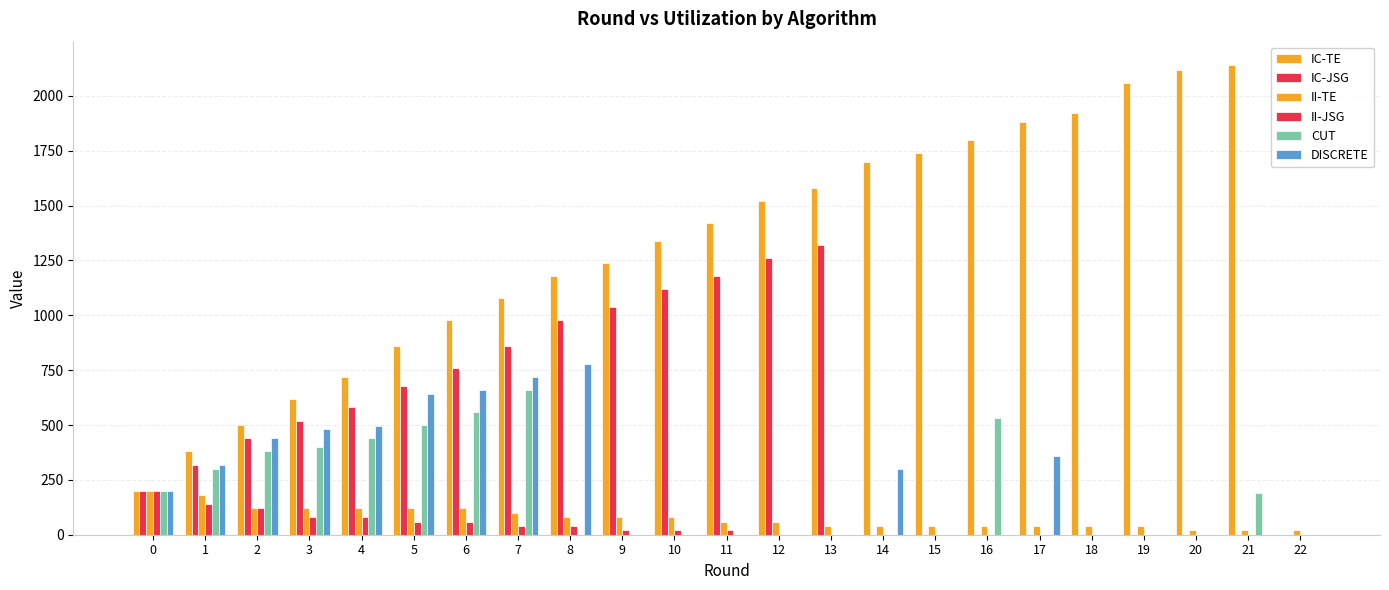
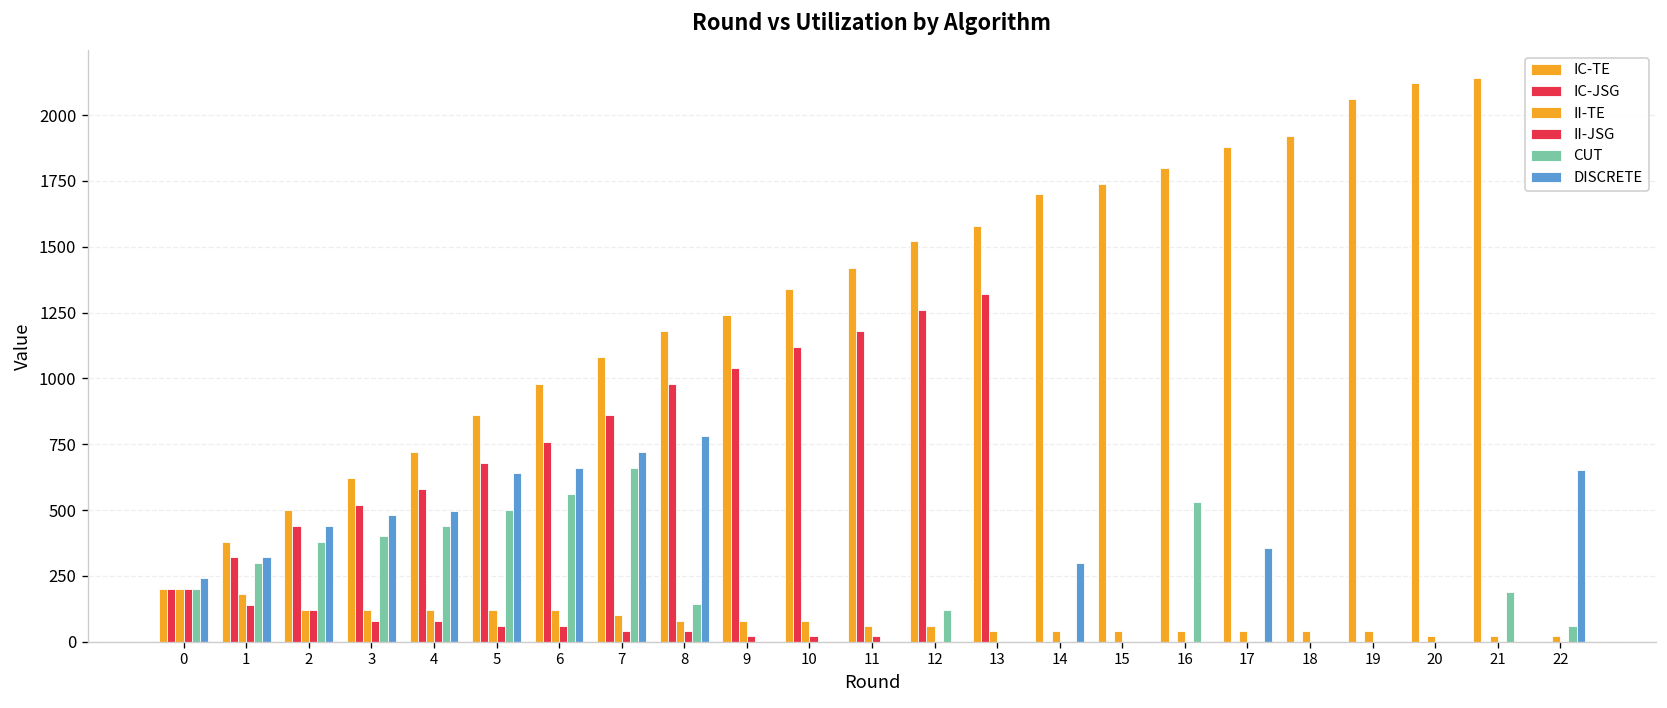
  {
    "CUT": {
      "0": 200,
      "1": 300,
      "2": 380,
      "3": 400,
      "4": 440,
      "5": 500,
      "6": 560,
      "7": 660,
-     "8": 0,
+     "8": 140,
      "9": 0,
      "10": 0,
      "11": 0,
-     "12": 0,
+     "12": 120,
      "13": 0,
      "14": 0,
      "15": 0,
      "16": 530,
      "17": 0,
      "18": 0,
      "19": 0,
      "20": 0,
      "21": 190,
-     "22": 0
+     "22": 60
    },
    "DISCRETE": {
-     "0": 200,
+     "0": 240,
      "1": 320,
      "2": 440,
      "3": 480,
      "4": 500,
      "5": 640,
      "6": 660,
      "7": 720,
      "8": 780,
      "9": 0,
      "10": 0,
      "11": 0,
      "12": 0,
      "13": 0,
      "14": 300,
      "15": 0,
      "16": 0,
      "17": 360,
      "18": 0,
      "19": 0,
      "20": 0,
      "21": 0,
-     "22": 0
+     "22": 650
    }
  }
